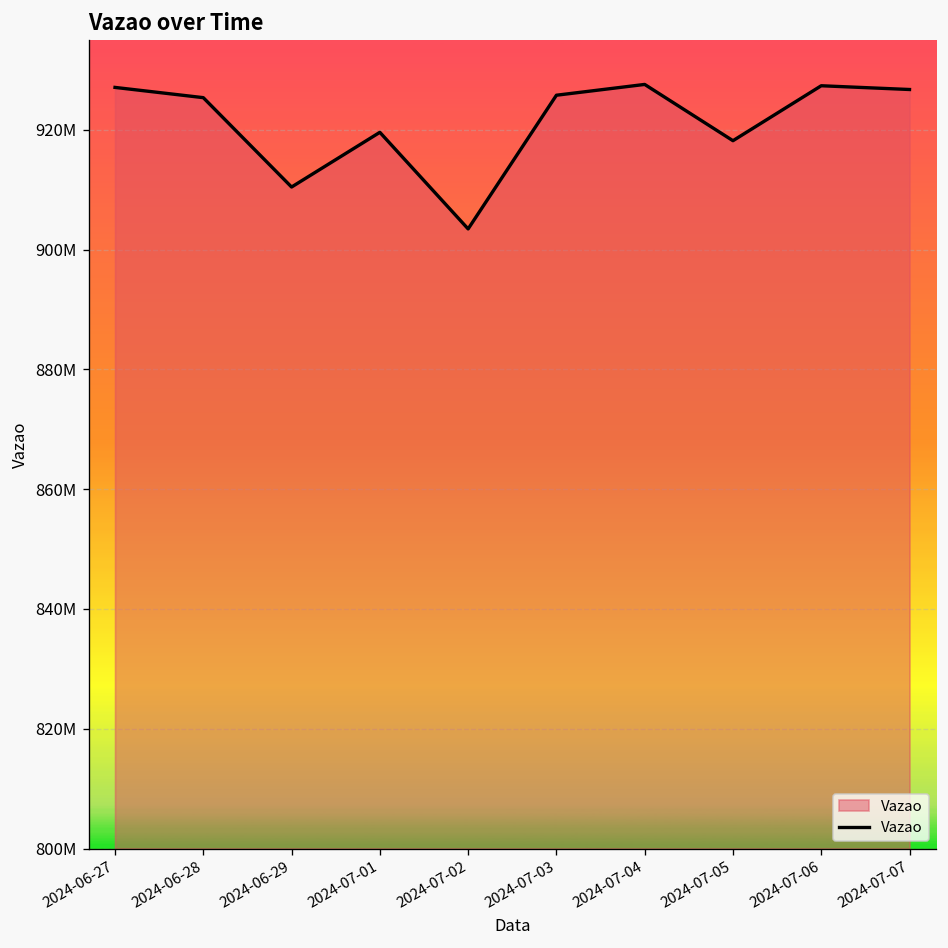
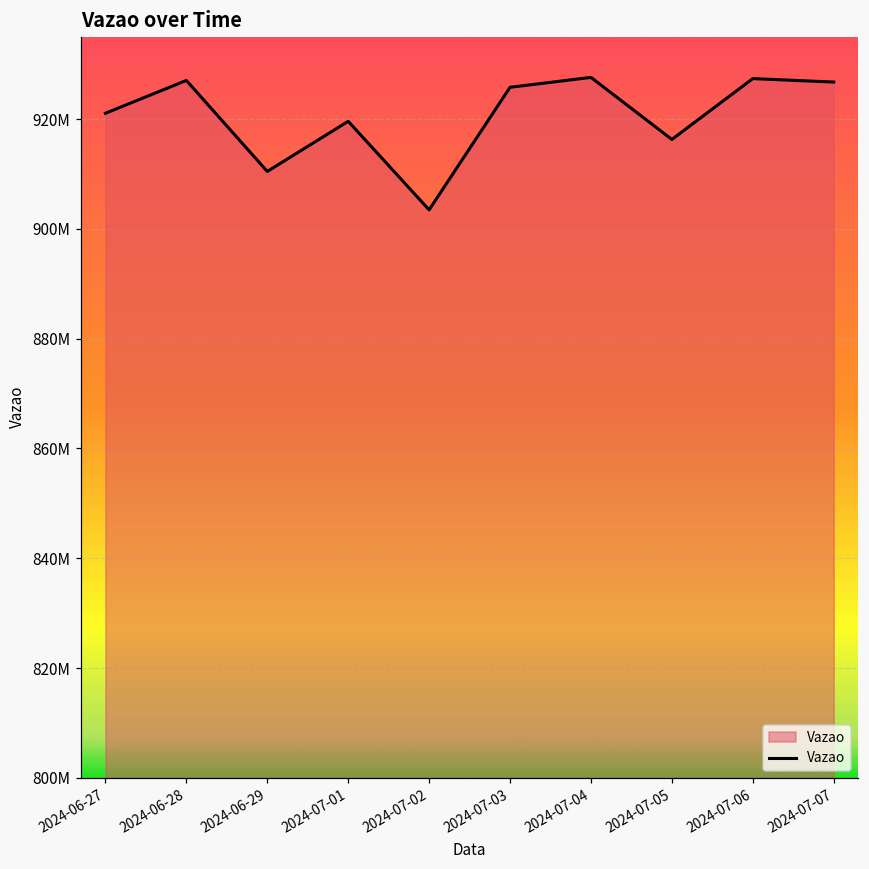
  {
-   "2024-06-27": 927000000,
-   "2024-06-28": 925000000,
+   "2024-06-27": 921000000,
+   "2024-06-28": 927000000,
    "2024-06-29": 910000000,
    "2024-07-01": 920000000,
    "2024-07-02": 903000000,
    "2024-07-03": 926000000,
    "2024-07-04": 928000000,
-   "2024-07-05": 918000000,
+   "2024-07-05": 916000000,
    "2024-07-06": 927000000,
    "2024-07-07": 927000000
  }
